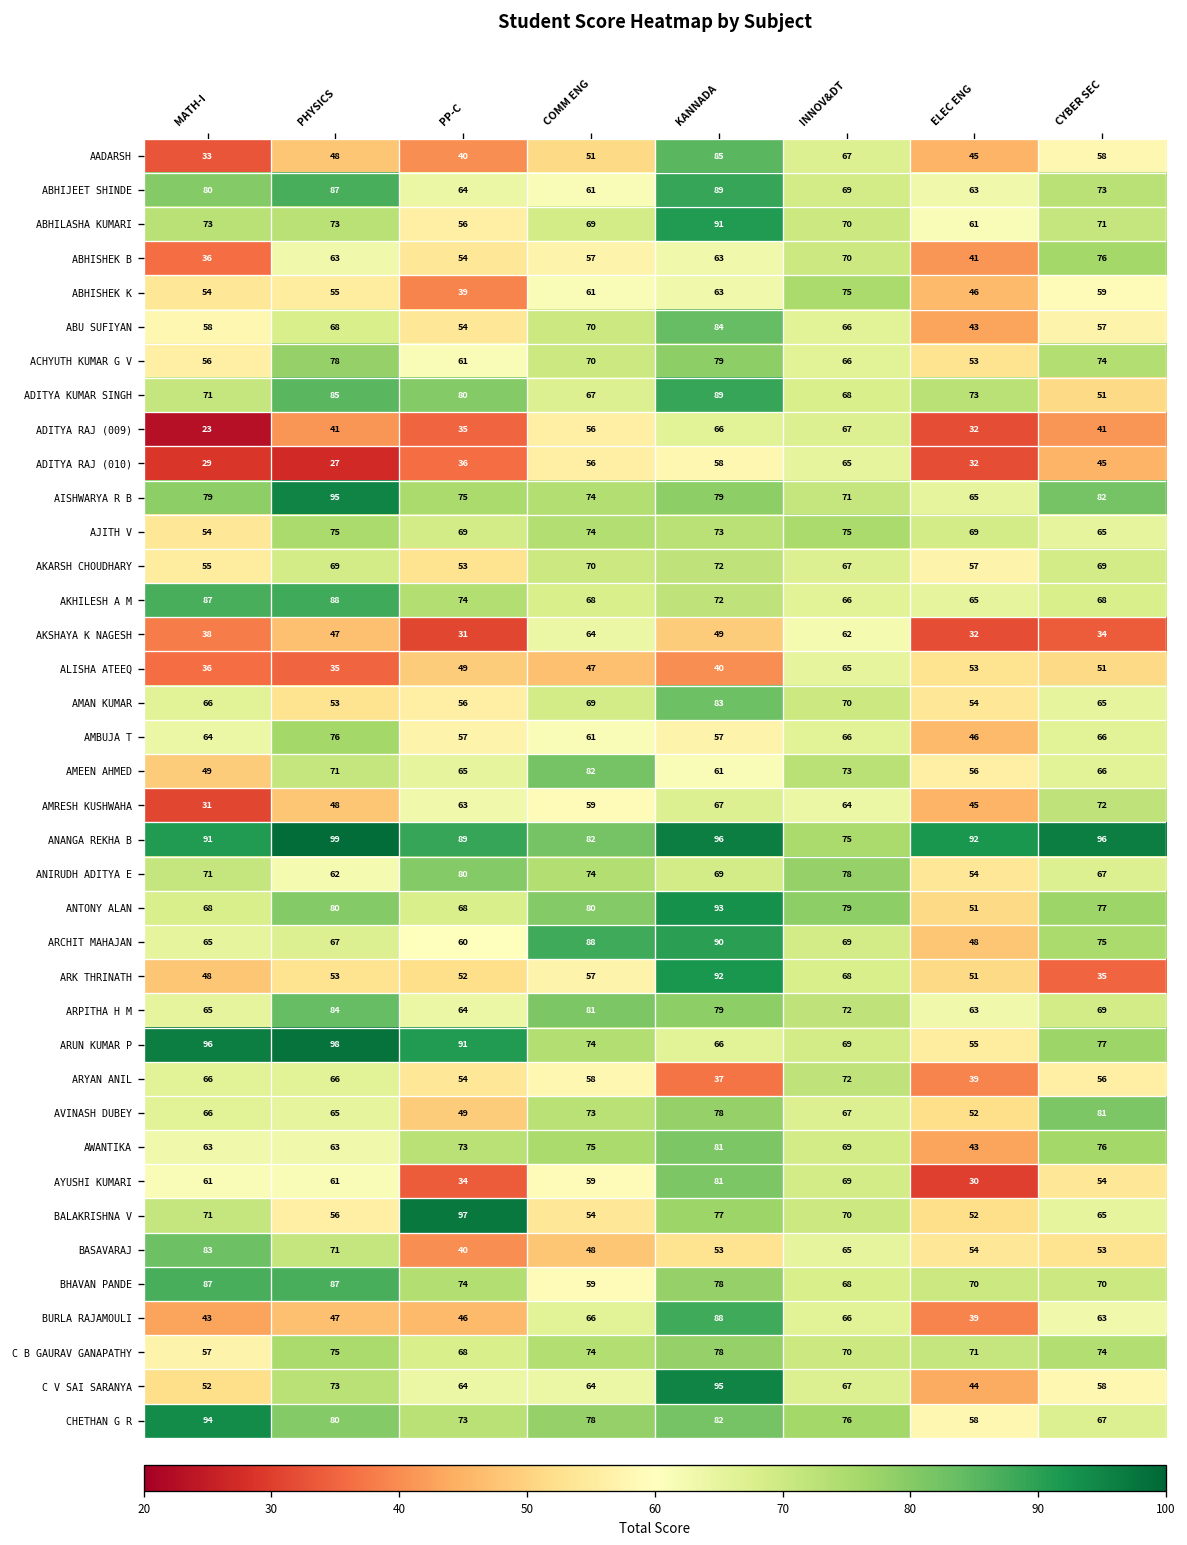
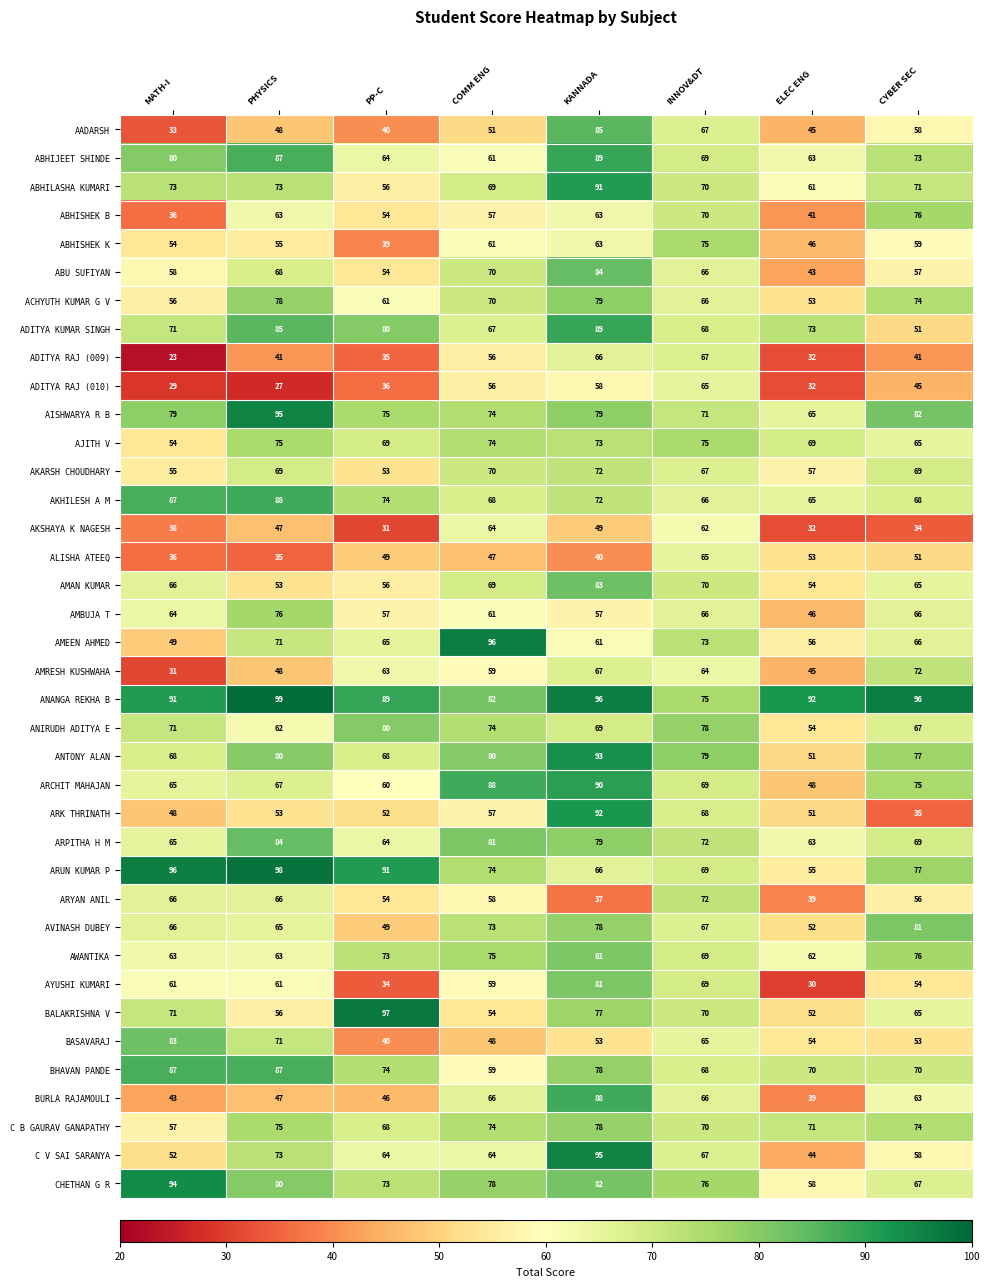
  {
    "AMEEN AHMED": {
      "MATH-I": 49,
      "PHYSICS": 71,
      "PP-C": 65,
-     "COMM ENG": 82,
+     "COMM ENG": 96,
      "KANNADA": 61,
      "INNOV&DT": 73,
      "ELEC ENG": 56,
      "CYBER SEC": 66
    },
    "AWANTIKA": {
      "MATH-I": 63,
      "PHYSICS": 63,
      "PP-C": 73,
      "COMM ENG": 75,
      "KANNADA": 81,
      "INNOV&DT": 69,
-     "ELEC ENG": 43,
+     "ELEC ENG": 62,
      "CYBER SEC": 76
    }
  }
